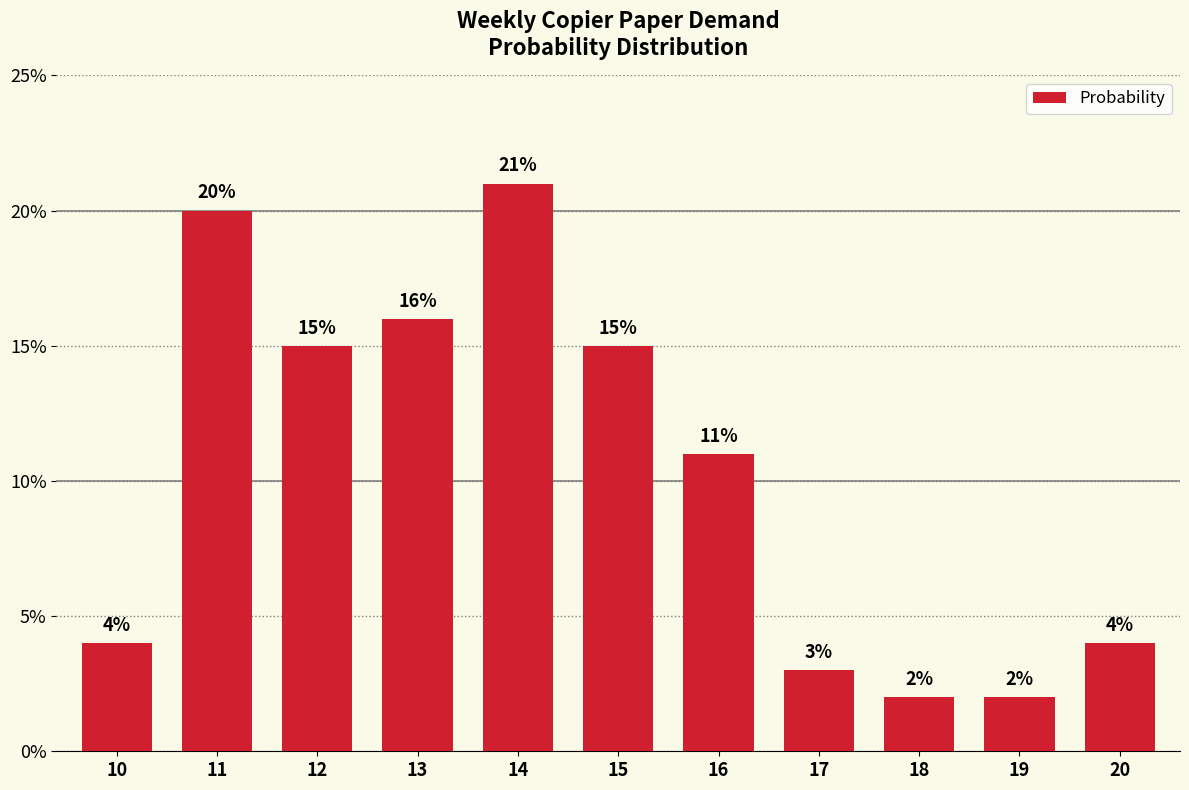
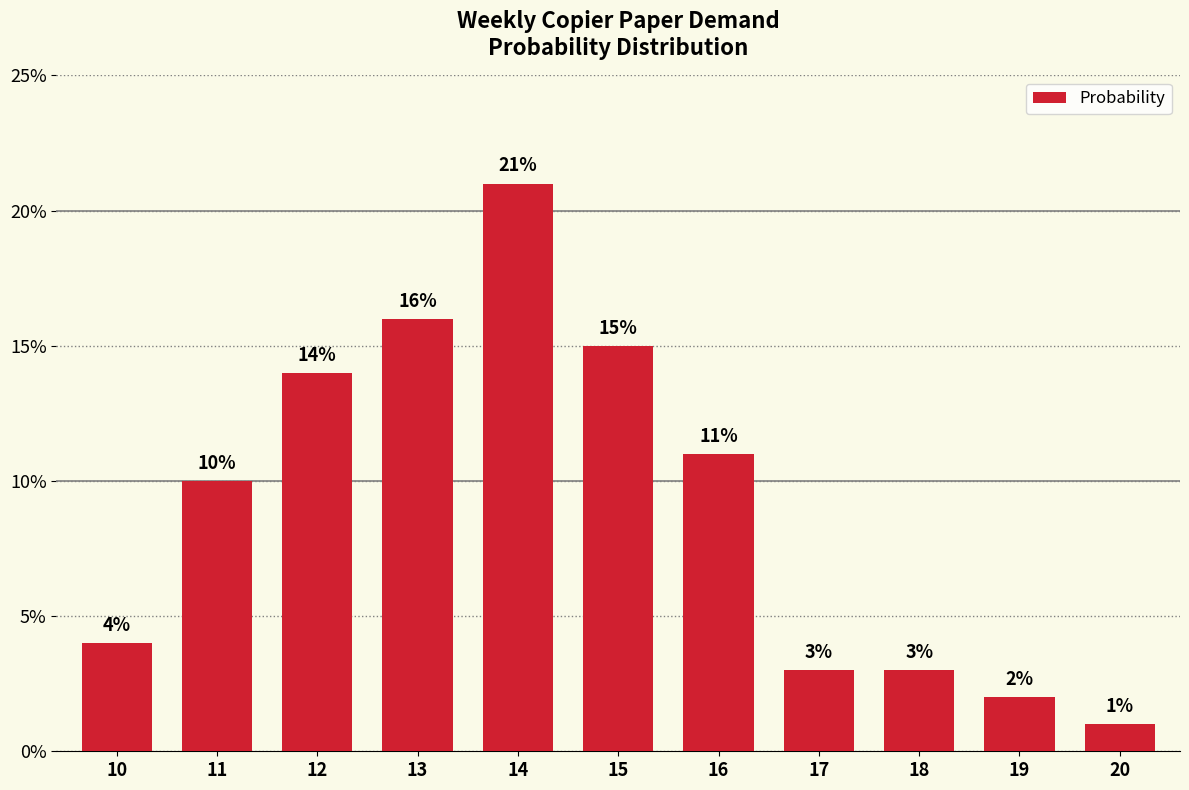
  {
    "10": "4%",
-   "11": "20%",
-   "12": "15%",
+   "11": "10%",
+   "12": "14%",
    "13": "16%",
    "14": "21%",
    "15": "15%",
    "16": "11%",
    "17": "3%",
-   "18": "2%",
+   "18": "3%",
    "19": "2%",
-   "20": "4%"
+   "20": "1%"
  }
